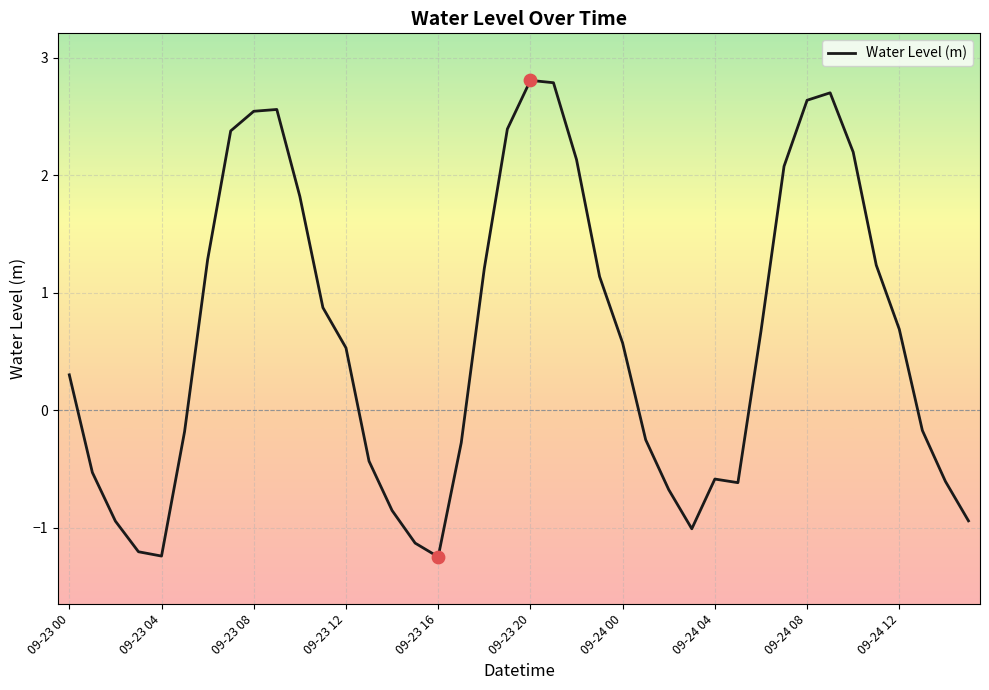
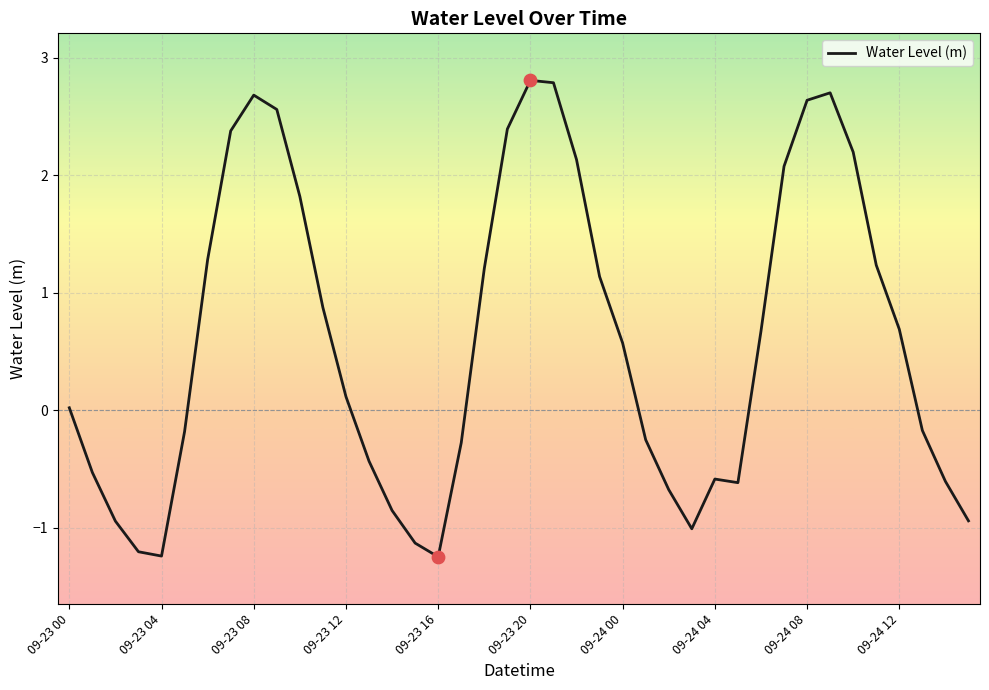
  {
    "Water Level (m)": {
-     "09-23 00": 0.30,
+     "09-23 00": 0.02,
      "09-23 04": -1.24,
-     "09-23 08": 2.54,
-     "09-23 12": 0.53,
+     "09-23 08": 2.68,
+     "09-23 12": 0.12,
      "09-24 00": 0.57,
      "09-24 04": -0.58,
      "09-24 08": 2.64,
      "09-24 12": 0.69
    }
  }
